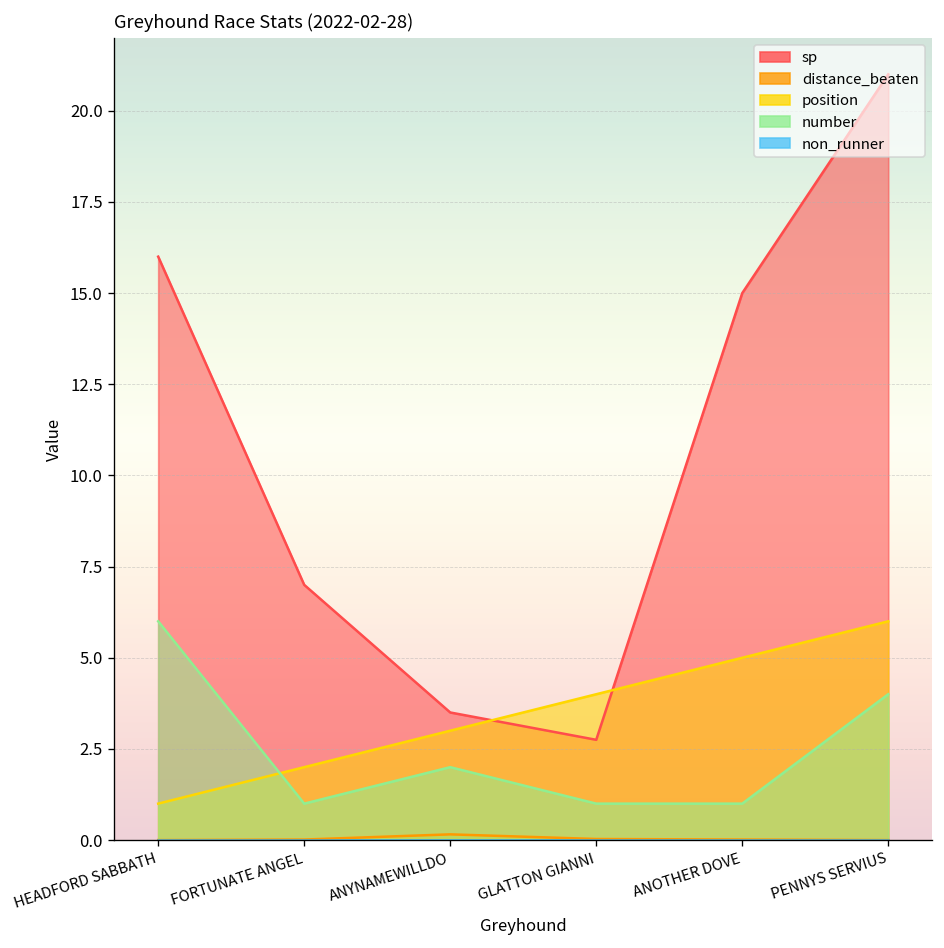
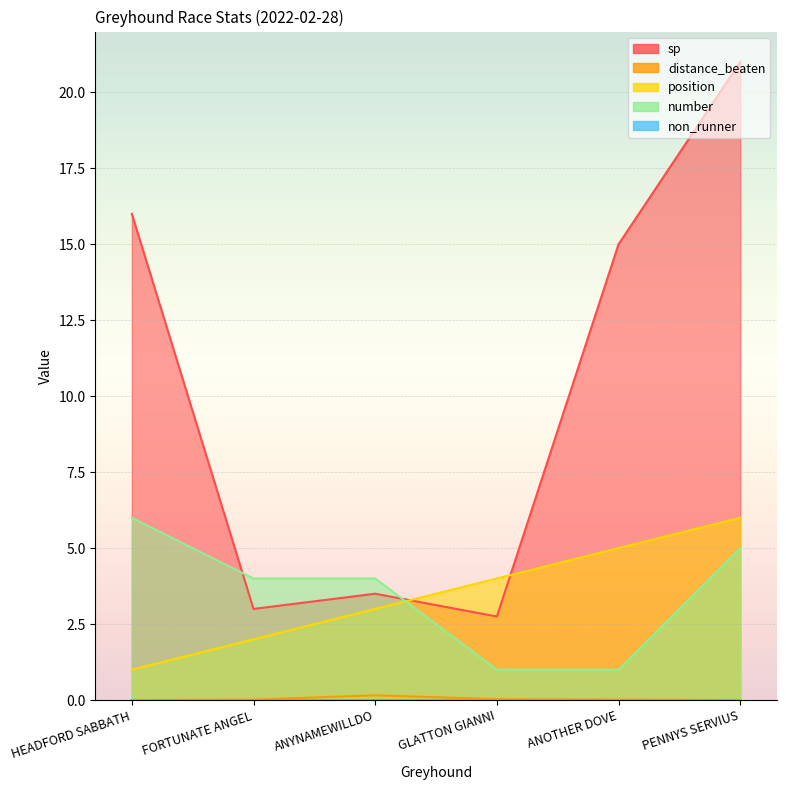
  {
    "sp": {
      "HEADFORD SABBATH": 16,
-     "FORTUNATE ANGEL": 7,
+     "FORTUNATE ANGEL": 3,
      "ANYNAMEWILLDO": 3.5,
      "GLATTON GIANNI": 2.8,
      "ANOTHER DOVE": 15
    },
    "number": {
      "HEADFORD SABBATH": 6,
-     "FORTUNATE ANGEL": 1,
-     "ANYNAMEWILLDO": 2,
+     "FORTUNATE ANGEL": 4,
+     "ANYNAMEWILLDO": 4,
      "GLATTON GIANNI": 1,
      "ANOTHER DOVE": 1,
-     "PENNYS SERVIUS": 4
+     "PENNYS SERVIUS": 5
    },
    "non_runner": {
      "ANYNAMEWILLDO": 0
    }
  }
